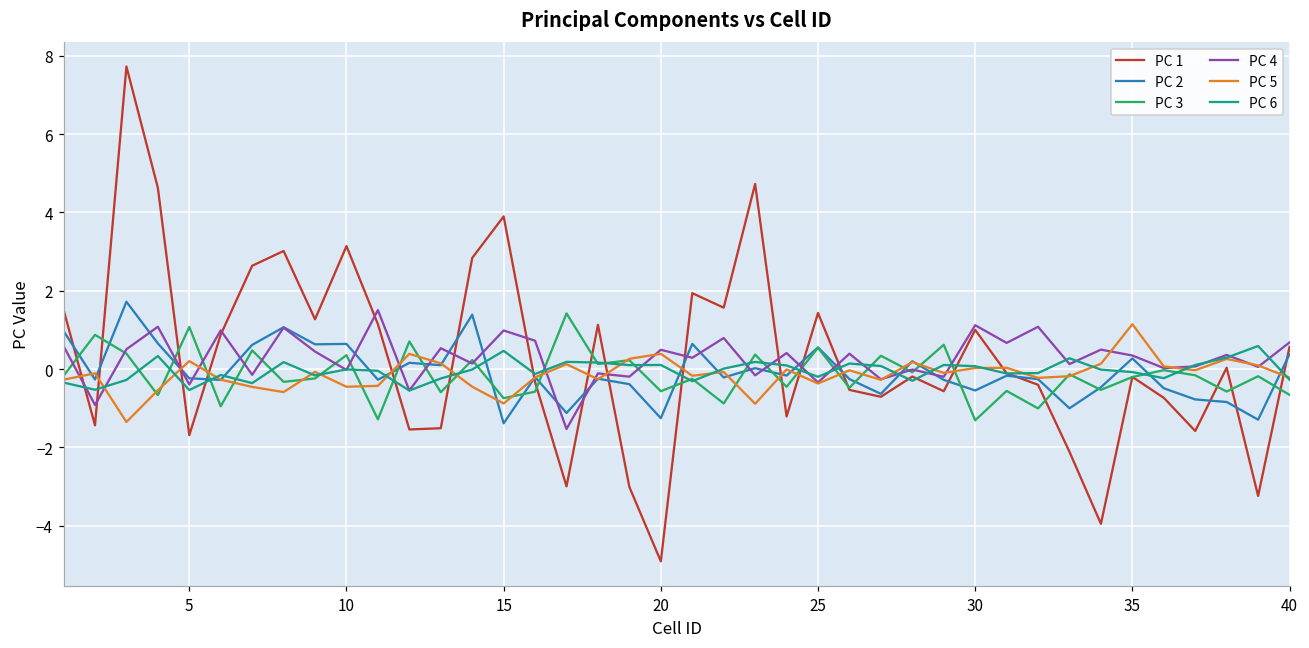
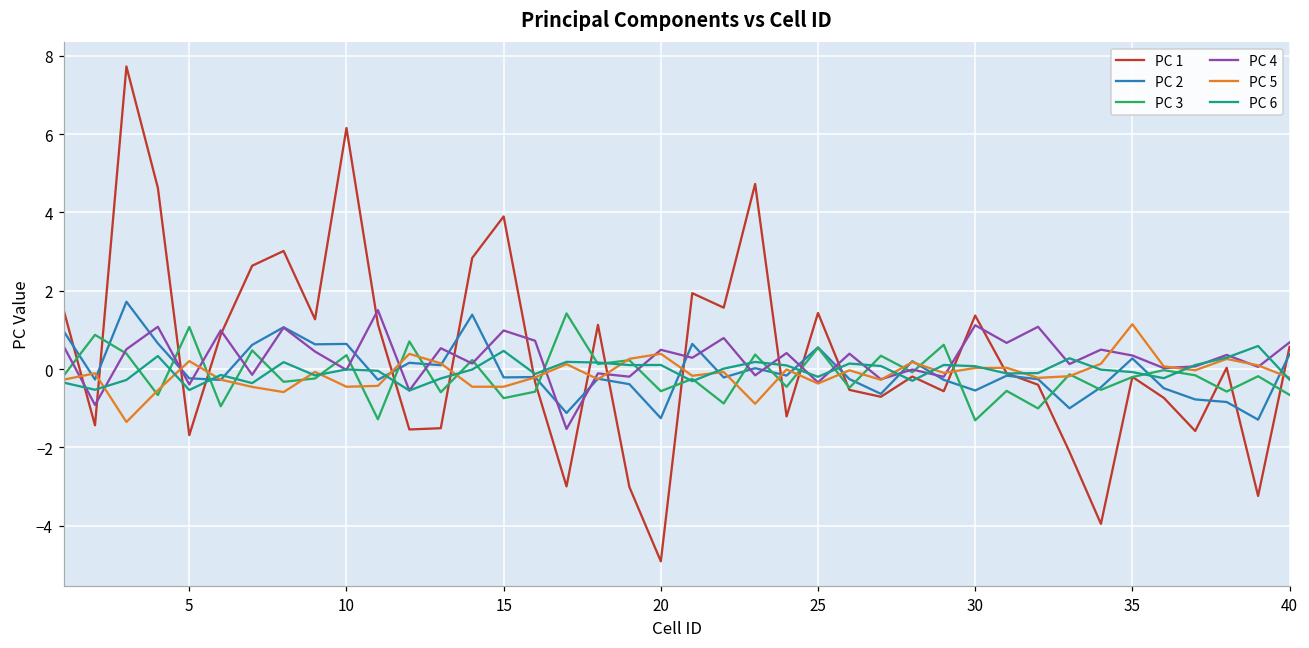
  {
    "PC 1": {
      "5": -1.7,
-     "10": 3.1,
+     "10": 6.2,
      "15": 3.9,
      "20": -4.9,
      "25": 1.4,
-     "30": 1.0,
+     "30": 1.4,
      "40": 0.6
    },
    "PC 2": {
      "5": -0.2,
      "10": 0.6,
-     "15": -1.4,
+     "15": -0.2,
      "20": -1.3,
      "30": -0.5,
      "35": 0.3,
      "40": 0.4
    },
    "PC 4": {
      "5": -0.4,
      "15": 1.0,
      "20": 0.5,
      "30": 1.1,
      "35": 0.3,
      "40": 0.7
    },
    "PC 5": {
      "5": 0.2,
      "10": -0.5,
-     "15": -0.9,
+     "15": -0.5,
      "20": 0.4,
      "35": 1.1
    }
  }
